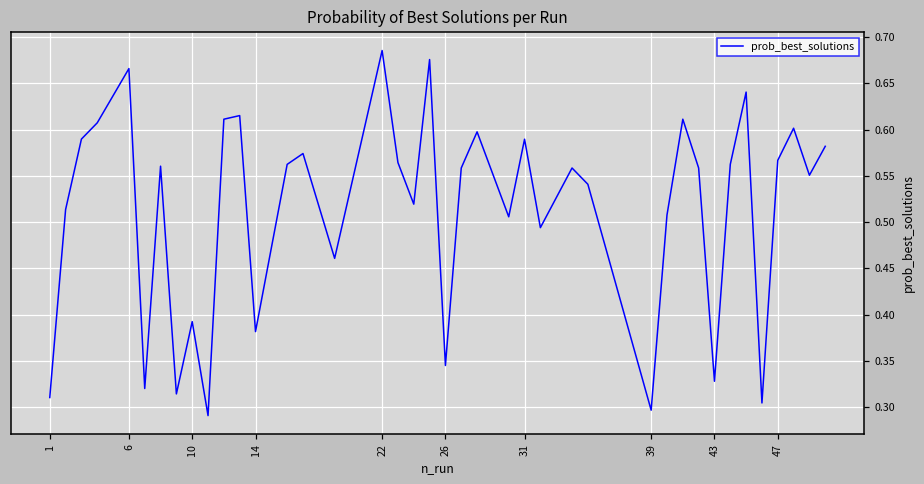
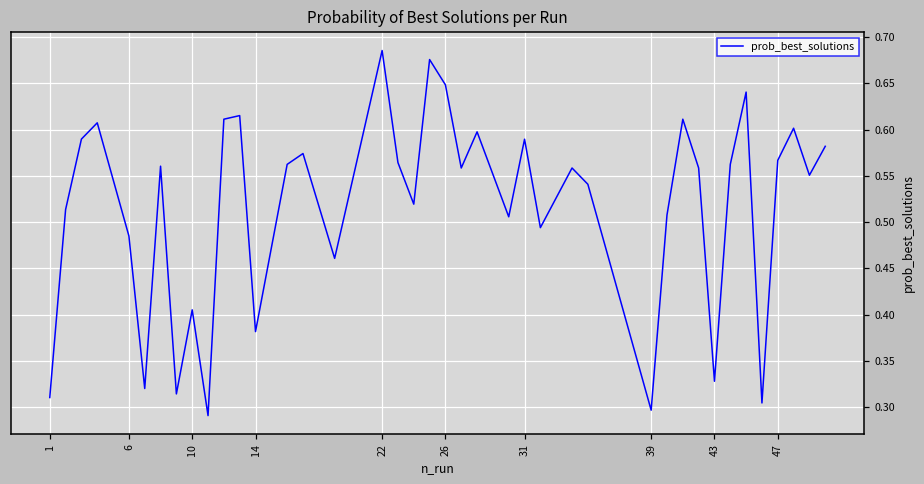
  {
    "1": 0.31,
-   "6": 0.67,
-   "10": 0.39,
+   "6": 0.49,
+   "10": 0.41,
    "14": 0.38,
    "22": 0.69,
-   "26": 0.35,
+   "26": 0.65,
    "31": 0.59,
    "39": 0.30,
    "43": 0.33,
    "47": 0.57
  }
